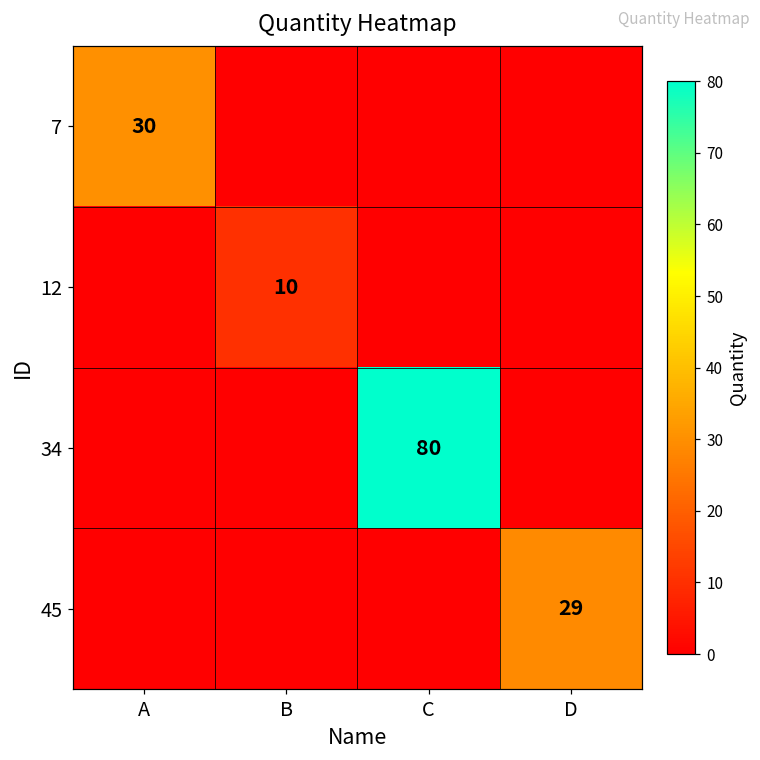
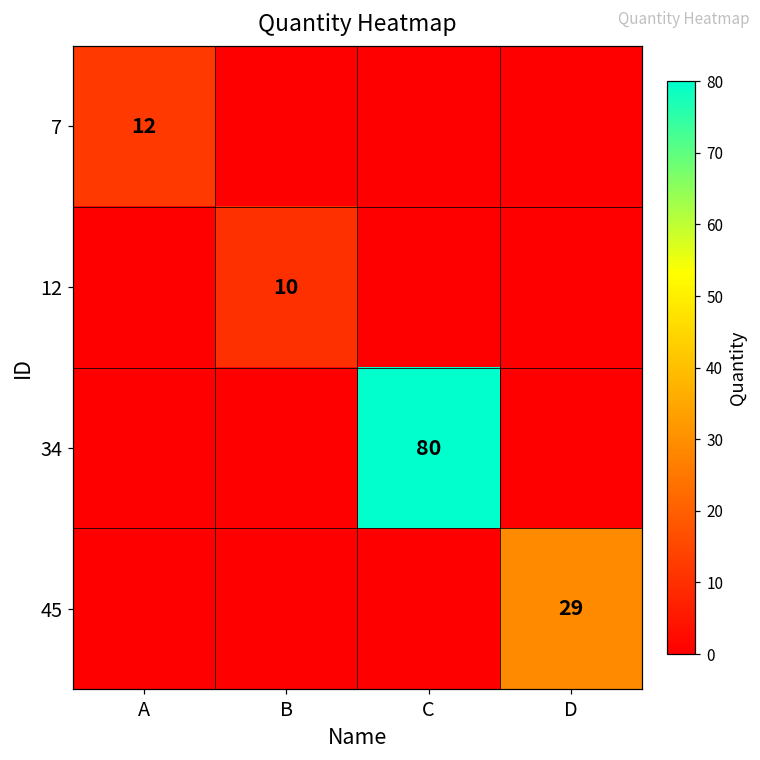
  {
    "7": {
-     "A": 30
+     "A": 12
    },
    "12": {
      "B": 10
    },
    "34": {
      "C": 80
    },
    "45": {
      "D": 29
    }
  }
